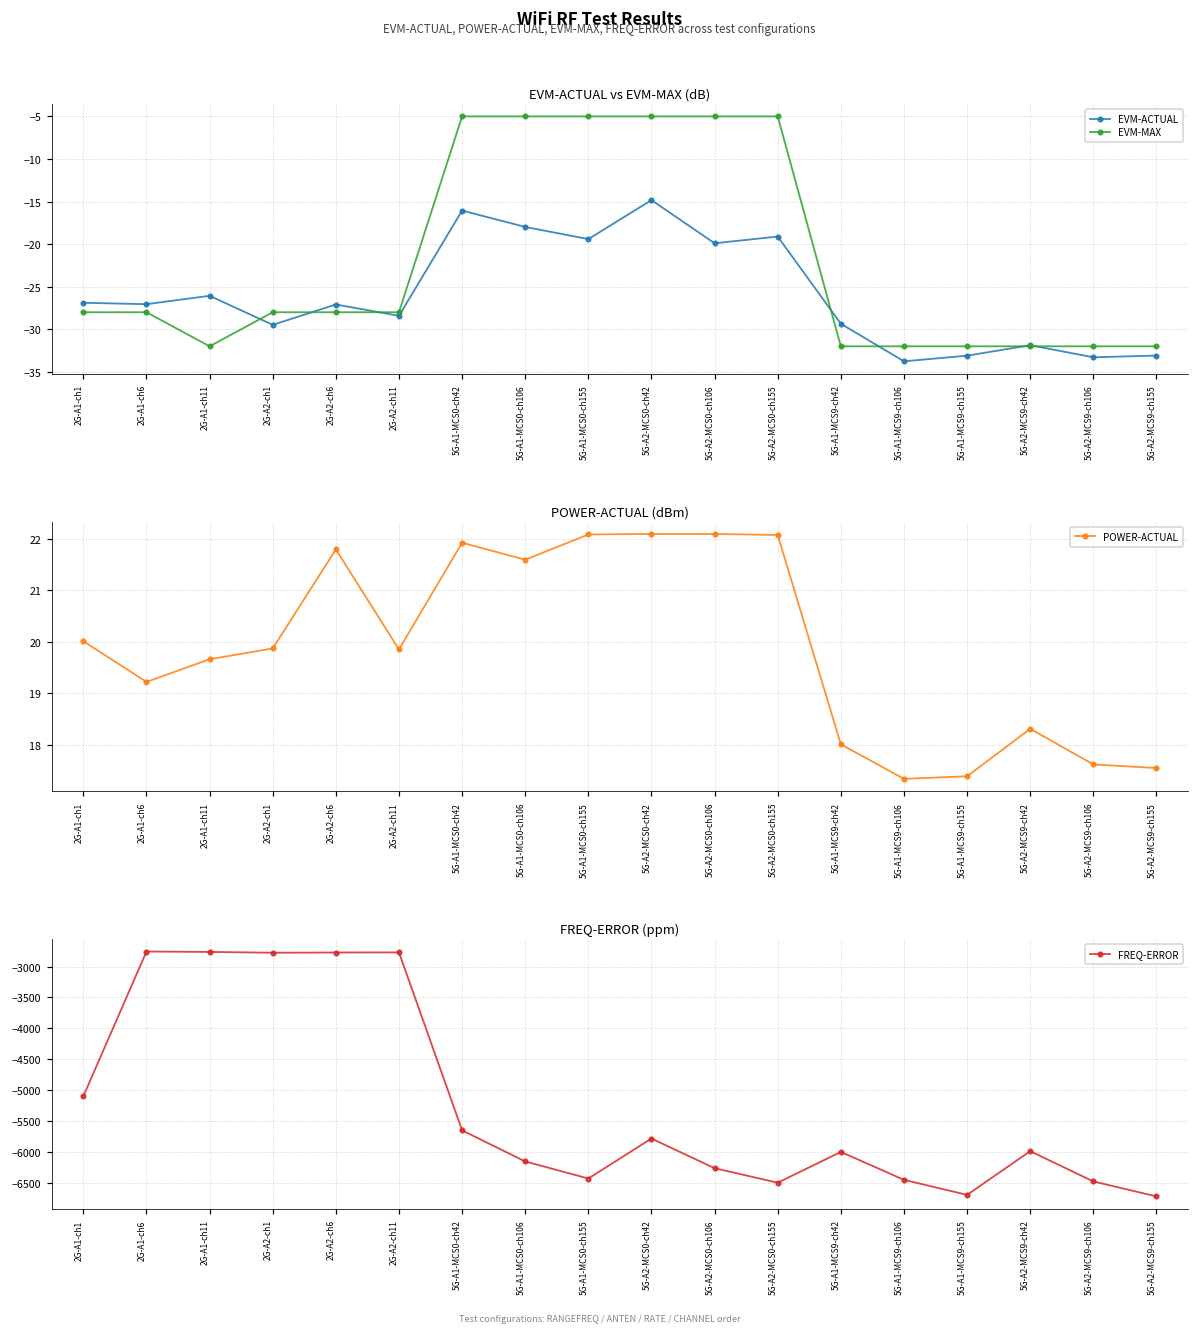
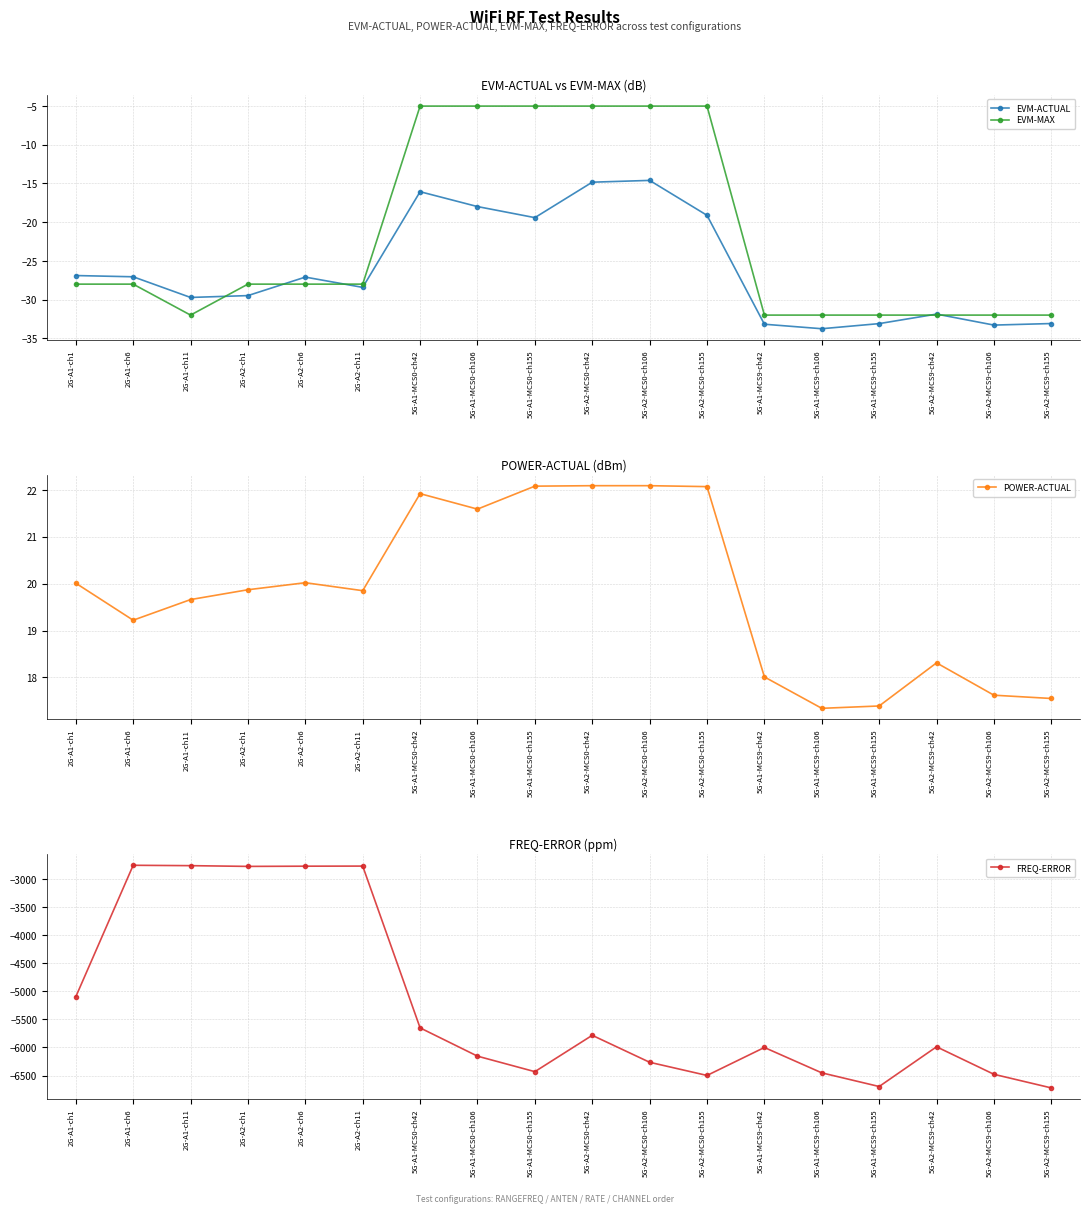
  {
    "EVM-ACTUAL vs EVM-MAX (dB)": {
      "EVM-ACTUAL": {
        "2G-A1-ch1": -27,
        "2G-A1-ch6": -27,
-       "2G-A1-ch11": -26,
+       "2G-A1-ch11": -30,
        "2G-A2-ch1": -29,
        "2G-A2-ch6": -27,
        "2G-A2-ch11": -28,
        "5G-A1-MCS0-ch42": -16,
        "5G-A1-MCS0-ch106": -18,
        "5G-A1-MCS0-ch155": -19,
        "5G-A2-MCS0-ch42": -15,
-       "5G-A2-MCS0-ch106": -20,
+       "5G-A2-MCS0-ch106": -15,
        "5G-A2-MCS0-ch155": -19,
-       "5G-A1-MCS9-ch42": -29,
+       "5G-A1-MCS9-ch42": -33,
        "5G-A1-MCS9-ch106": -34,
        "5G-A1-MCS9-ch155": -33,
        "5G-A2-MCS9-ch106": -33,
        "5G-A2-MCS9-ch155": -33
      },
      "EVM-MAX": {
        "2G-A1-ch1": -28,
        "2G-A1-ch6": -28,
        "2G-A1-ch11": -32,
        "2G-A2-ch1": -28,
        "2G-A2-ch6": -28,
        "2G-A2-ch11": -28,
        "5G-A1-MCS0-ch42": -5,
        "5G-A1-MCS0-ch106": -5,
        "5G-A1-MCS0-ch155": -5,
        "5G-A2-MCS0-ch42": -5,
        "5G-A2-MCS0-ch106": -5,
        "5G-A2-MCS0-ch155": -5,
        "5G-A1-MCS9-ch42": -32,
        "5G-A1-MCS9-ch106": -32,
        "5G-A1-MCS9-ch155": -32,
        "5G-A2-MCS9-ch106": -32,
        "5G-A2-MCS9-ch155": -32
      }
    },
    "POWER-ACTUAL (dBm)": {
      "2G-A1-ch1": 20.0,
      "2G-A1-ch6": 19.2,
      "2G-A1-ch11": 19.7,
      "2G-A2-ch1": 19.9,
-     "2G-A2-ch6": 21.8,
+     "2G-A2-ch6": 20.0,
      "2G-A2-ch11": 19.9,
      "5G-A1-MCS0-ch42": 21.9,
      "5G-A1-MCS0-ch106": 21.6,
      "5G-A1-MCS0-ch155": 22.1,
      "5G-A2-MCS0-ch42": 22.1,
      "5G-A2-MCS0-ch106": 22.1,
      "5G-A2-MCS0-ch155": 22.1,
      "5G-A1-MCS9-ch42": 18.0,
      "5G-A1-MCS9-ch106": 17.3,
      "5G-A1-MCS9-ch155": 17.4,
      "5G-A2-MCS9-ch42": 18.3,
      "5G-A2-MCS9-ch106": 17.6,
      "5G-A2-MCS9-ch155": 17.6
    },
    "FREQ-ERROR (ppm)": {
      "2G-A1-ch1": -5100,
      "2G-A1-ch6": -2800,
      "2G-A1-ch11": -2800,
      "2G-A2-ch1": -2800,
      "2G-A2-ch6": -2800,
      "2G-A2-ch11": -2800,
      "5G-A1-MCS0-ch42": -5700,
      "5G-A1-MCS0-ch106": -6200,
      "5G-A1-MCS0-ch155": -6400,
      "5G-A2-MCS0-ch42": -5800,
      "5G-A2-MCS0-ch106": -6300,
      "5G-A2-MCS0-ch155": -6500,
      "5G-A1-MCS9-ch42": -6000,
      "5G-A1-MCS9-ch106": -6500,
      "5G-A1-MCS9-ch155": -6700,
      "5G-A2-MCS9-ch42": -6000,
      "5G-A2-MCS9-ch106": -6500,
      "5G-A2-MCS9-ch155": -6700
    }
  }
